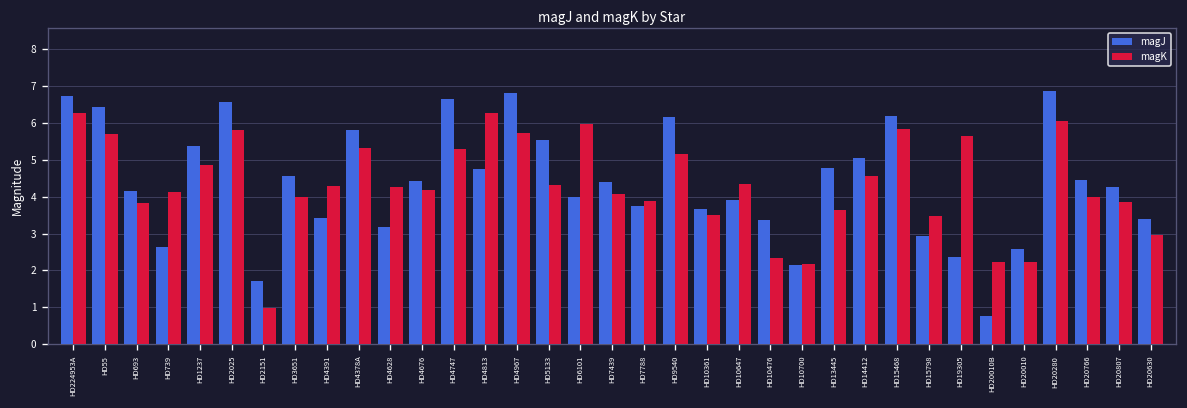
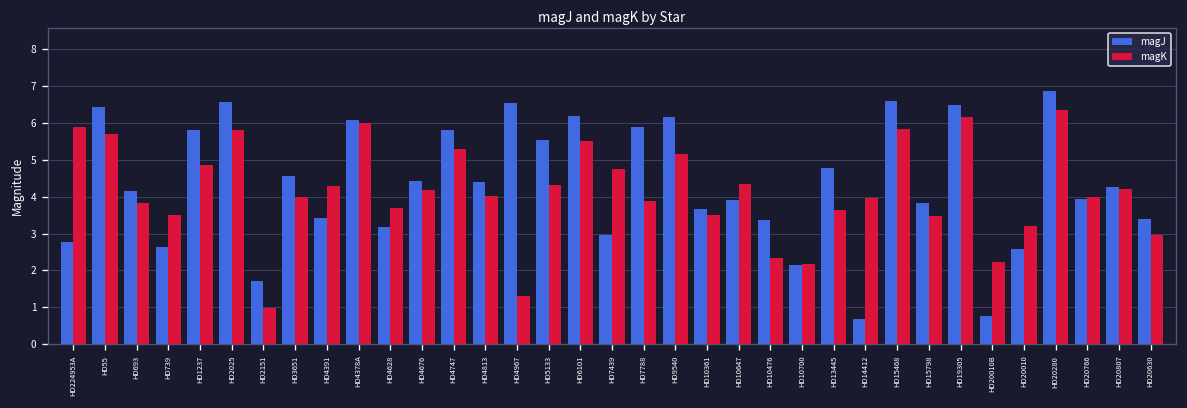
  {
    "magJ": {
-     "HD224953A": 6.7,
+     "HD224953A": 2.8,
      "HD55": 6.4,
      "HD693": 4.2,
      "HD739": 2.6,
-     "HD1237": 5.4,
+     "HD1237": 5.8,
      "HD2025": 6.6,
      "HD2151": 1.7,
      "HD3651": 4.5,
      "HD4391": 3.4,
-     "HD4378A": 5.8,
+     "HD4378A": 6.1,
      "HD4628": 3.2,
      "HD4676": 4.4,
-     "HD4747": 6.7,
-     "HD4813": 4.7,
-     "HD4967": 6.8,
+     "HD4747": 5.8,
+     "HD4813": 4.4,
+     "HD4967": 6.5,
      "HD5133": 5.5,
-     "HD6101": 4.0,
-     "HD7439": 4.4,
-     "HD7788": 3.8,
+     "HD6101": 6.2,
+     "HD7439": 3.0,
+     "HD7788": 5.9,
      "HD9540": 6.2,
      "HD10361": 3.7,
      "HD10647": 3.9,
      "HD10476": 3.4,
      "HD10700": 2.1,
      "HD13445": 4.8,
-     "HD14412": 5.1,
-     "HD15468": 6.2,
-     "HD15798": 2.9,
-     "HD19305": 2.4,
+     "HD14412": 0.7,
+     "HD15468": 6.6,
+     "HD15798": 3.8,
+     "HD19305": 6.5,
      "HD20010B": 0.8,
      "HD20010": 2.6,
      "HD20280": 6.9,
-     "HD20766": 4.5,
+     "HD20766": 3.9,
      "HD20807": 4.3,
      "HD20630": 3.4
    },
    "magK": {
-     "HD224953A": 6.3,
+     "HD224953A": 5.9,
      "HD55": 5.7,
      "HD693": 3.8,
-     "HD739": 4.1,
+     "HD739": 3.5,
      "HD1237": 4.9,
      "HD2025": 5.8,
      "HD2151": 1.0,
      "HD3651": 4.0,
      "HD4391": 4.3,
-     "HD4378A": 5.3,
-     "HD4628": 4.3,
+     "HD4378A": 6.0,
+     "HD4628": 3.7,
      "HD4676": 4.2,
      "HD4747": 5.3,
-     "HD4813": 6.3,
-     "HD4967": 5.7,
+     "HD4813": 4.0,
+     "HD4967": 1.3,
      "HD5133": 4.3,
-     "HD6101": 6.0,
-     "HD7439": 4.1,
+     "HD6101": 5.5,
+     "HD7439": 4.8,
      "HD7788": 3.9,
      "HD9540": 5.2,
      "HD10361": 3.5,
      "HD10647": 4.3,
      "HD10476": 2.3,
      "HD10700": 2.2,
      "HD13445": 3.6,
-     "HD14412": 4.6,
+     "HD14412": 4.0,
      "HD15468": 5.8,
      "HD15798": 3.5,
-     "HD19305": 5.6,
+     "HD19305": 6.2,
      "HD20010B": 2.2,
-     "HD20010": 2.2,
-     "HD20280": 6.1,
+     "HD20010": 3.2,
+     "HD20280": 6.4,
      "HD20766": 4.0,
-     "HD20807": 3.9,
+     "HD20807": 4.2,
      "HD20630": 3.0
    }
  }
